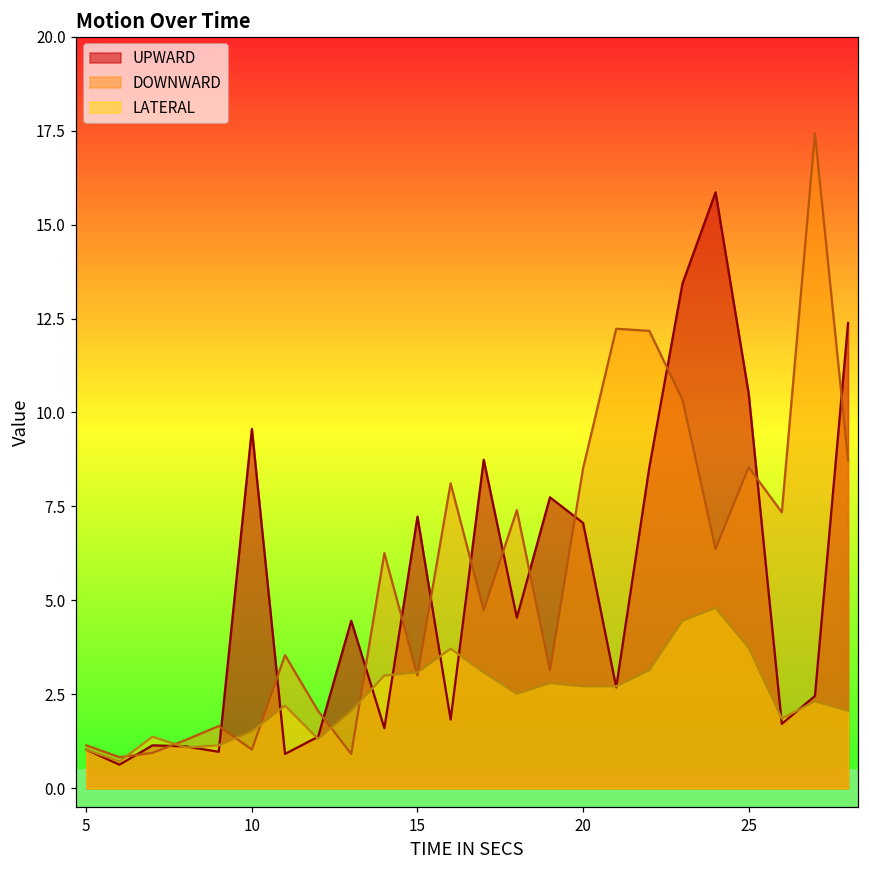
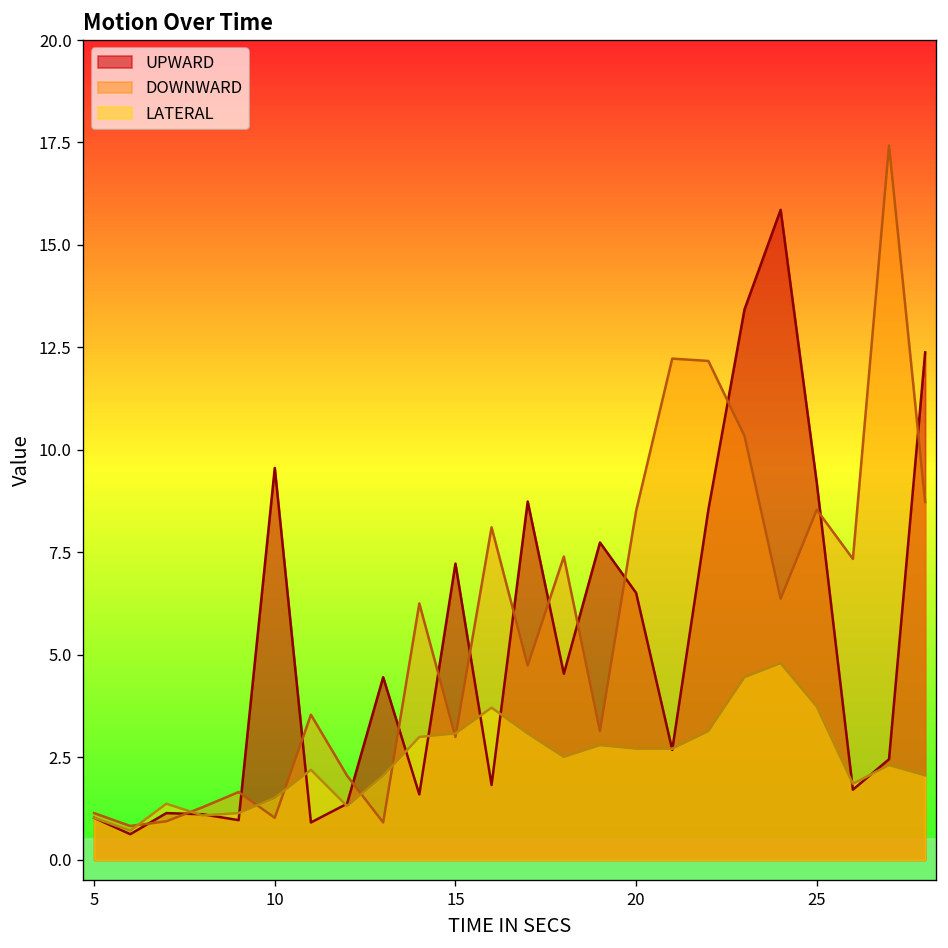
  {
    "UPWARD": {
      "10": 9.6,
      "15": 7.2,
-     "20": 7.1,
-     "25": 10.5
+     "20": 6.5,
+     "25": 9.2
    }
  }
